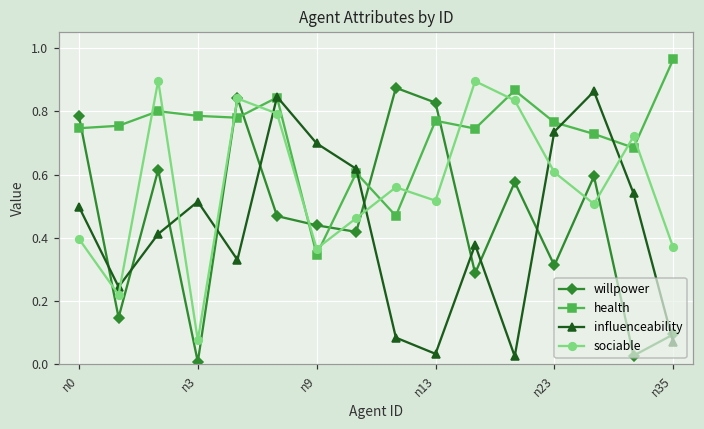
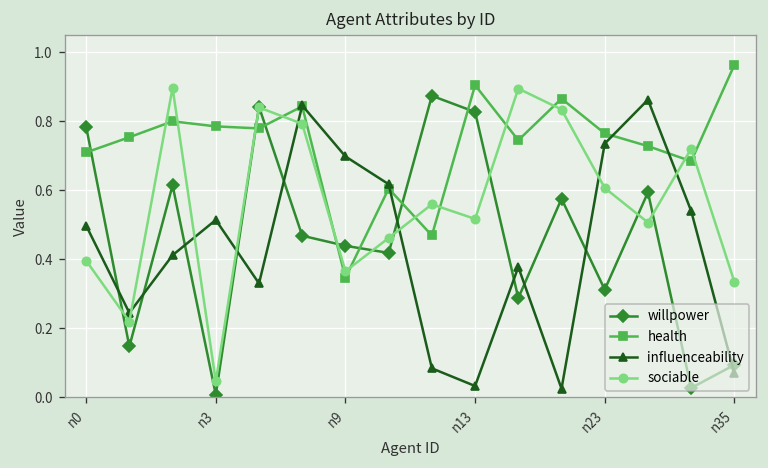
  {
    "health": {
-     "n0": 0.75,
+     "n0": 0.71,
      "n3": 0.79,
      "n9": 0.35,
-     "n13": 0.77,
+     "n13": 0.91,
      "n23": 0.77,
      "n35": 0.96
    },
    "sociable": {
      "n0": 0.40,
-     "n3": 0.08,
+     "n3": 0.05,
      "n9": 0.37,
      "n13": 0.52,
      "n23": 0.61,
-     "n35": 0.37
+     "n35": 0.33
    }
  }
